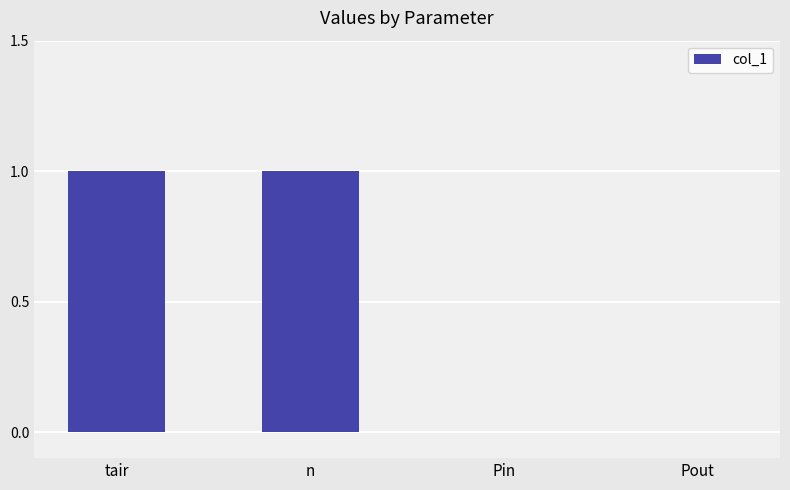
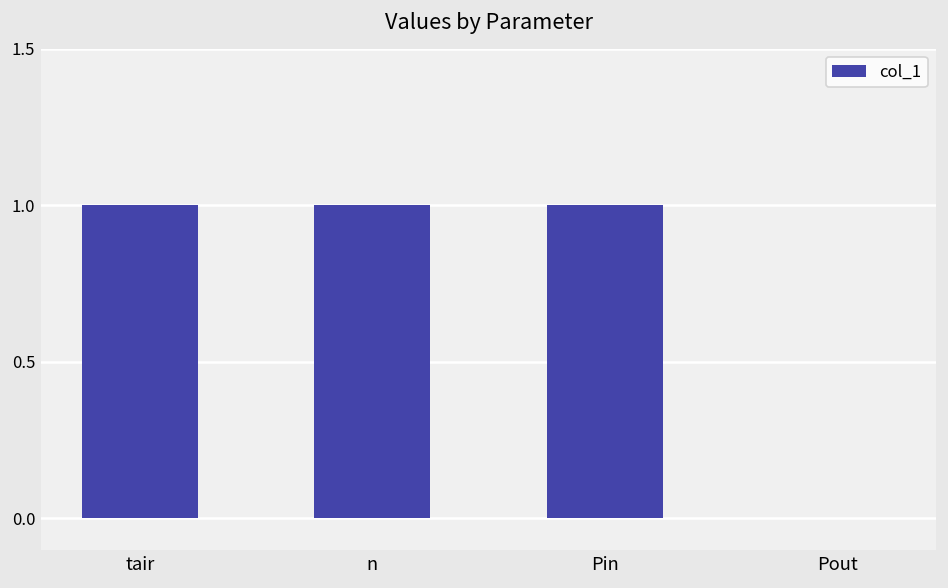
  {
    "tair": 1,
    "n": 1,
-   "Pin": 0,
+   "Pin": 1,
    "Pout": 0
  }
